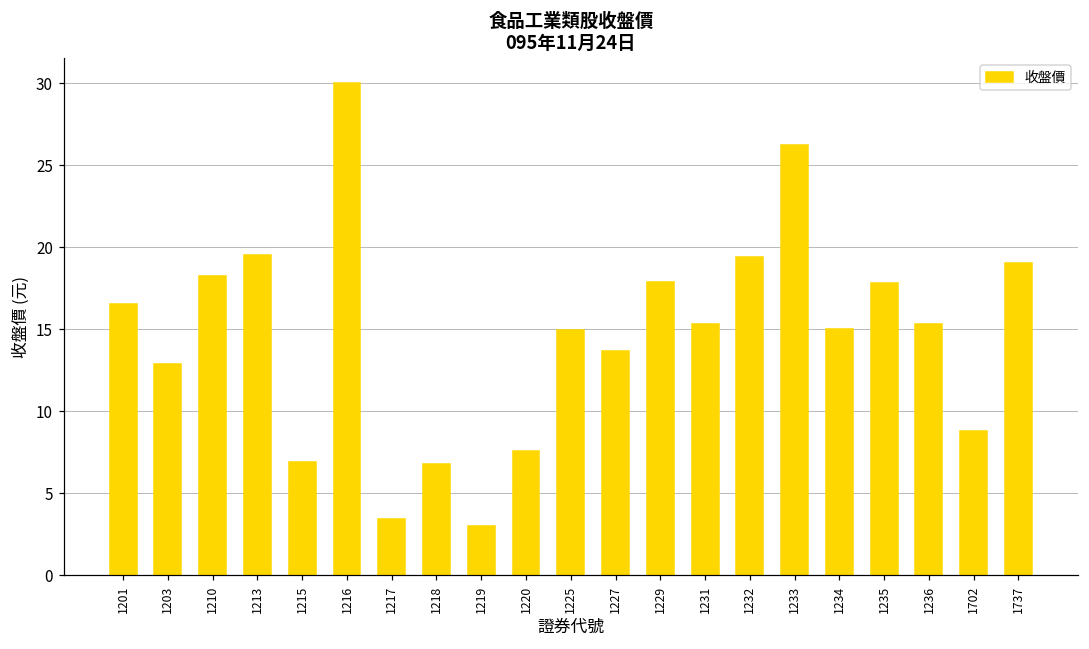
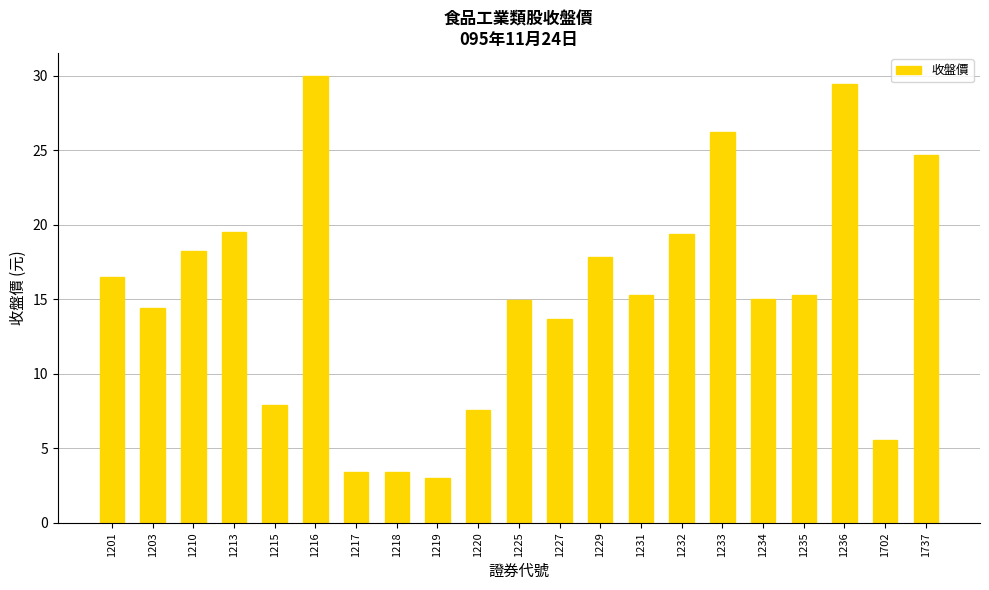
  {
    "1201": 16.5,
-   "1203": 12.9,
+   "1203": 14.4,
    "1210": 18.3,
    "1213": 19.5,
-   "1215": 6.9,
+   "1215": 7.9,
    "1216": 30.0,
    "1217": 3.4,
-   "1218": 6.8,
+   "1218": 3.4,
    "1219": 3.0,
    "1220": 7.6,
    "1225": 15.0,
    "1227": 13.7,
    "1229": 17.9,
    "1231": 15.3,
    "1232": 19.4,
    "1233": 26.2,
    "1234": 15.0,
-   "1235": 17.8,
-   "1236": 15.3,
-   "1702": 8.8,
-   "1737": 19.0
+   "1235": 15.3,
+   "1236": 29.4,
+   "1702": 5.6,
+   "1737": 24.7
  }
